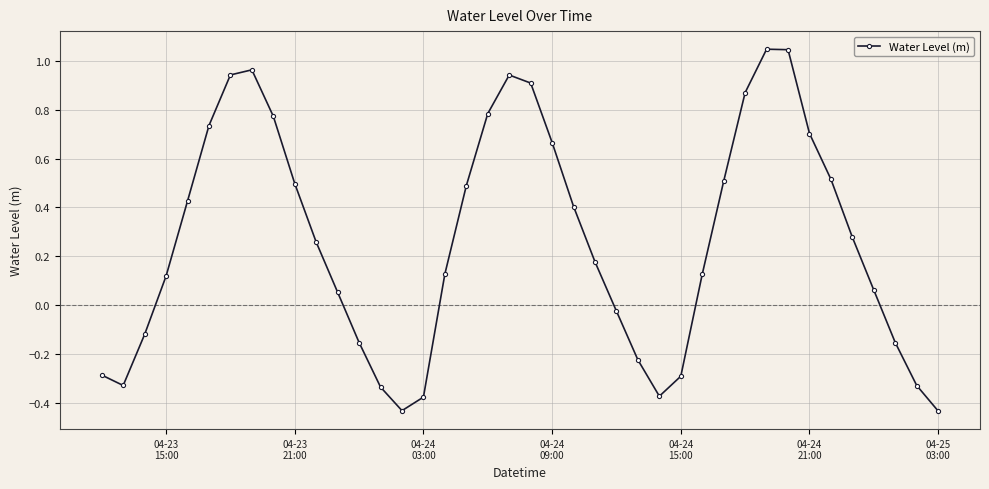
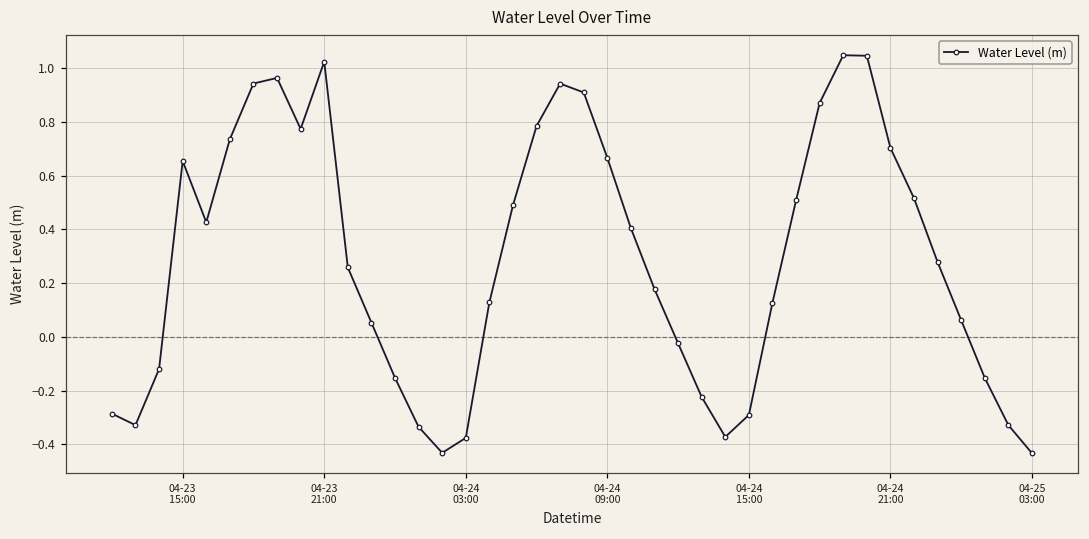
  {
-   "04-23 15:00": 0.12,
-   "04-23 21:00": 0.50,
+   "04-23 15:00": 0.65,
+   "04-23 21:00": 1.02,
    "04-24 03:00": -0.38,
    "04-24 09:00": 0.67,
    "04-24 15:00": -0.29,
    "04-24 21:00": 0.70,
    "04-25 03:00": -0.43
  }
